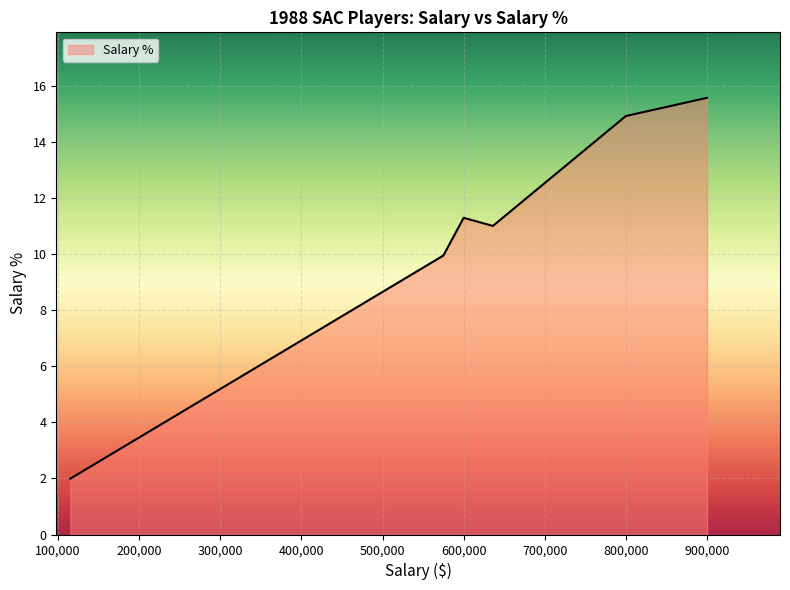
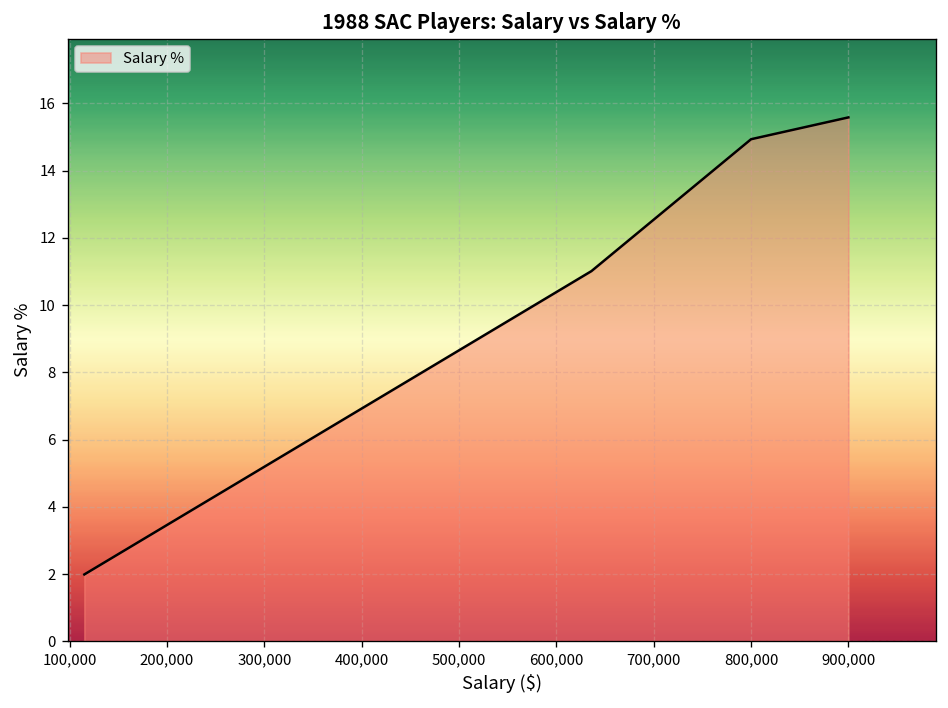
  {
-   "600,000": 11.3,
+   "600,000": 10.4,
    "800,000": 14.9,
    "900,000": 15.6
  }
